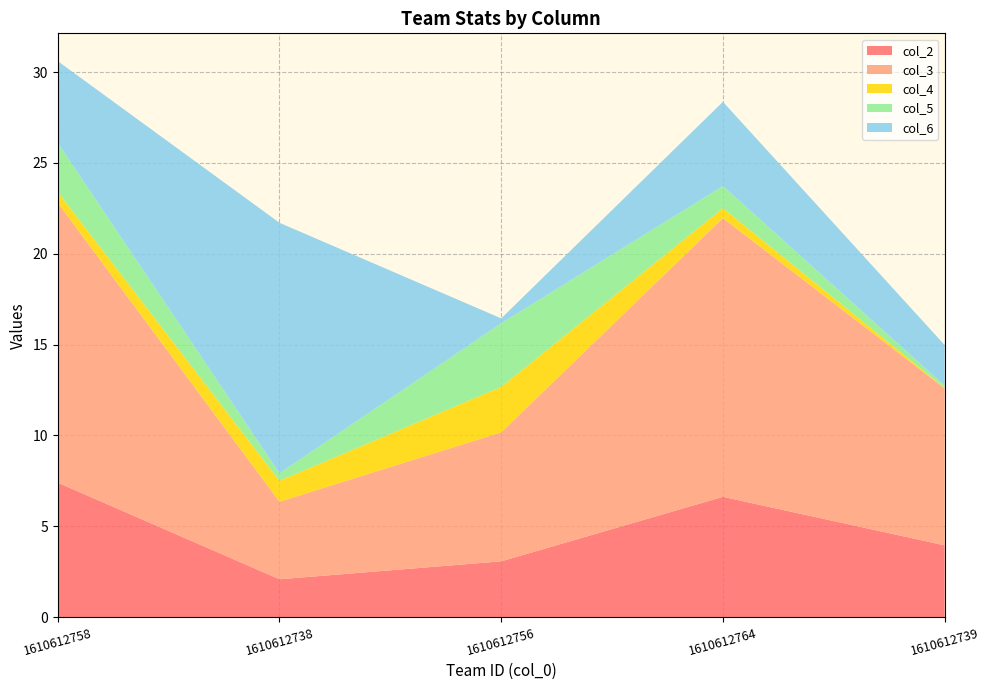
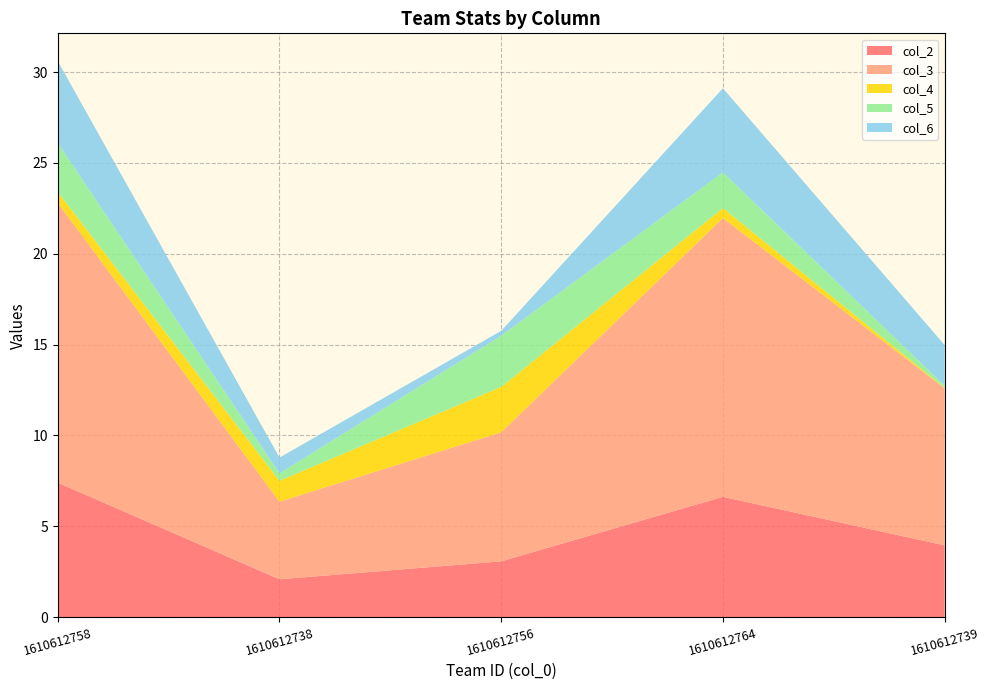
  {
    "col_4": {
      "1610612758": 0.6,
      "1610612738": 1.2,
      "1610612756": 2.5,
      "1610612764": 0.5
    },
    "col_5": {
      "1610612758": 2.7,
      "1610612738": 0.4,
-     "1610612756": 3.5,
-     "1610612764": 1.2
+     "1610612756": 2.8,
+     "1610612764": 2.0
    },
    "col_6": {
      "1610612758": 4.5,
-     "1610612738": 13.8,
+     "1610612738": 0.9,
      "1610612756": 0.3,
      "1610612764": 4.6,
      "1610612739": 2.2
    }
  }
